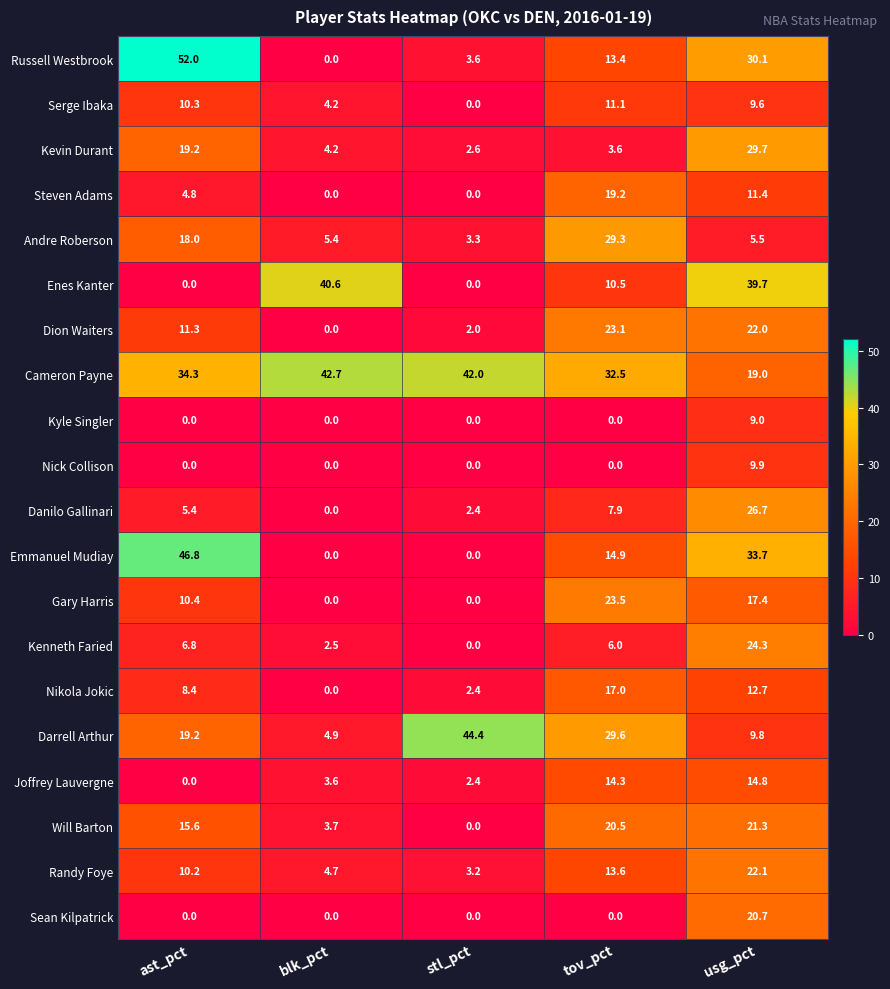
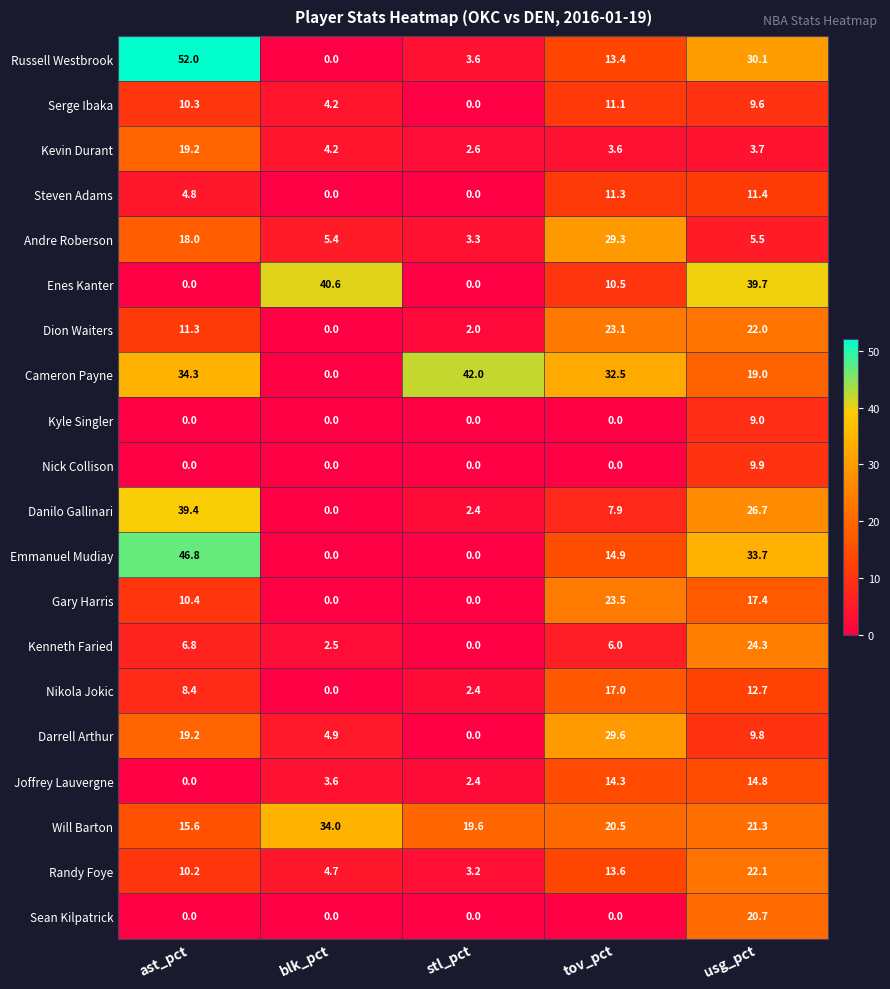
  {
    "Russell Westbrook": {
      "ast_pct": 52.0,
      "blk_pct": 0.0,
      "stl_pct": 3.6,
      "tov_pct": 13.4,
      "usg_pct": 30.1
    },
    "Serge Ibaka": {
      "ast_pct": 10.3,
      "blk_pct": 4.2,
      "stl_pct": 0.0,
      "tov_pct": 11.1,
      "usg_pct": 9.6
    },
    "Kevin Durant": {
      "ast_pct": 19.2,
      "blk_pct": 4.2,
      "stl_pct": 2.6,
      "tov_pct": 3.6,
-     "usg_pct": 29.7
+     "usg_pct": 3.7
    },
    "Steven Adams": {
      "ast_pct": 4.8,
      "blk_pct": 0.0,
      "stl_pct": 0.0,
-     "tov_pct": 19.2,
+     "tov_pct": 11.3,
      "usg_pct": 11.4
    },
    "Andre Roberson": {
      "ast_pct": 18.0,
      "blk_pct": 5.4,
      "stl_pct": 3.3,
      "tov_pct": 29.3,
      "usg_pct": 5.5
    },
    "Enes Kanter": {
      "ast_pct": 0.0,
      "blk_pct": 40.6,
      "stl_pct": 0.0,
      "tov_pct": 10.5,
      "usg_pct": 39.7
    },
    "Dion Waiters": {
      "ast_pct": 11.3,
      "blk_pct": 0.0,
      "stl_pct": 2.0,
      "tov_pct": 23.1,
      "usg_pct": 22.0
    },
    "Cameron Payne": {
      "ast_pct": 34.3,
-     "blk_pct": 42.7,
+     "blk_pct": 0.0,
      "stl_pct": 42.0,
      "tov_pct": 32.5,
      "usg_pct": 19.0
    },
    "Kyle Singler": {
      "ast_pct": 0.0,
      "blk_pct": 0.0,
      "stl_pct": 0.0,
      "tov_pct": 0.0,
      "usg_pct": 9.0
    },
    "Nick Collison": {
      "ast_pct": 0.0,
      "blk_pct": 0.0,
      "stl_pct": 0.0,
      "tov_pct": 0.0,
      "usg_pct": 9.9
    },
    "Danilo Gallinari": {
-     "ast_pct": 5.4,
+     "ast_pct": 39.4,
      "blk_pct": 0.0,
      "stl_pct": 2.4,
      "tov_pct": 7.9,
      "usg_pct": 26.7
    },
    "Emmanuel Mudiay": {
      "ast_pct": 46.8,
      "blk_pct": 0.0,
      "stl_pct": 0.0,
      "tov_pct": 14.9,
      "usg_pct": 33.7
    },
    "Gary Harris": {
      "ast_pct": 10.4,
      "blk_pct": 0.0,
      "stl_pct": 0.0,
      "tov_pct": 23.5,
      "usg_pct": 17.4
    },
    "Kenneth Faried": {
      "ast_pct": 6.8,
      "blk_pct": 2.5,
      "stl_pct": 0.0,
      "tov_pct": 6.0,
      "usg_pct": 24.3
    },
    "Nikola Jokic": {
      "ast_pct": 8.4,
      "blk_pct": 0.0,
      "stl_pct": 2.4,
      "tov_pct": 17.0,
      "usg_pct": 12.7
    },
    "Darrell Arthur": {
      "ast_pct": 19.2,
      "blk_pct": 4.9,
-     "stl_pct": 44.4,
+     "stl_pct": 0.0,
      "tov_pct": 29.6,
      "usg_pct": 9.8
    },
    "Joffrey Lauvergne": {
      "ast_pct": 0.0,
      "blk_pct": 3.6,
      "stl_pct": 2.4,
      "tov_pct": 14.3,
      "usg_pct": 14.8
    },
    "Will Barton": {
      "ast_pct": 15.6,
-     "blk_pct": 3.7,
-     "stl_pct": 0.0,
+     "blk_pct": 34.0,
+     "stl_pct": 19.6,
      "tov_pct": 20.5,
      "usg_pct": 21.3
    },
    "Randy Foye": {
      "ast_pct": 10.2,
      "blk_pct": 4.7,
      "stl_pct": 3.2,
      "tov_pct": 13.6,
      "usg_pct": 22.1
    },
    "Sean Kilpatrick": {
      "ast_pct": 0.0,
      "blk_pct": 0.0,
      "stl_pct": 0.0,
      "tov_pct": 0.0,
      "usg_pct": 20.7
    }
  }
